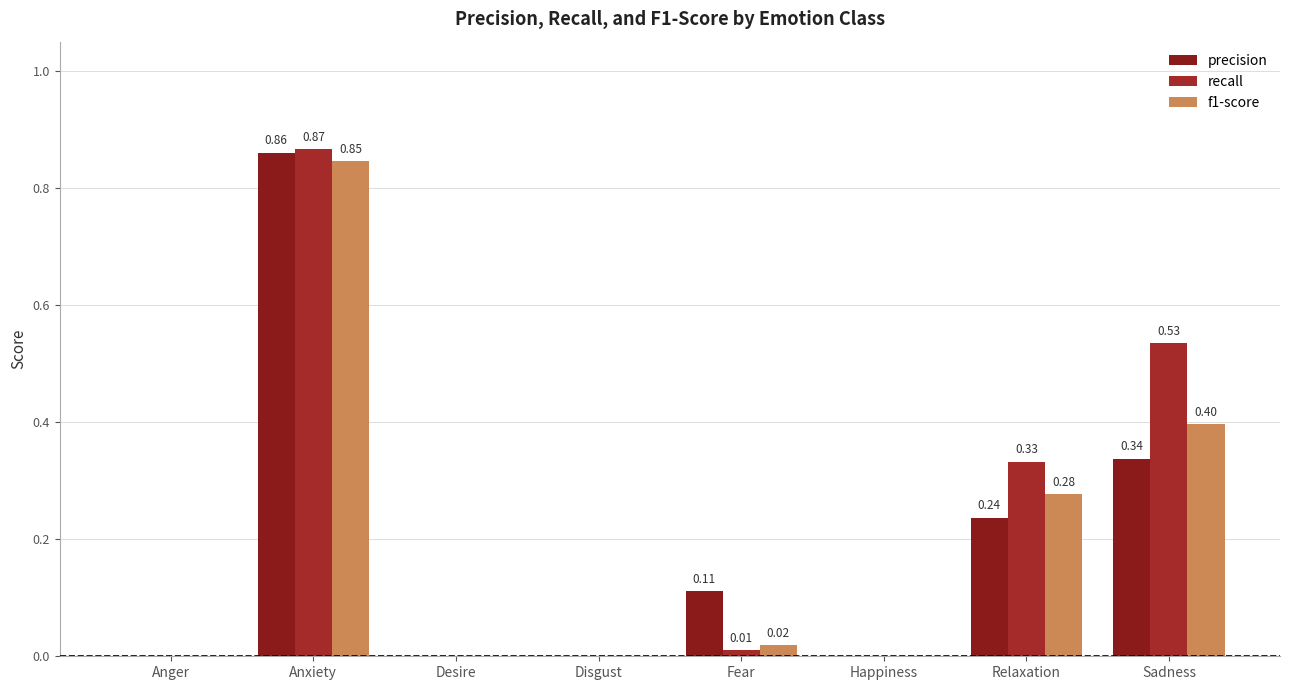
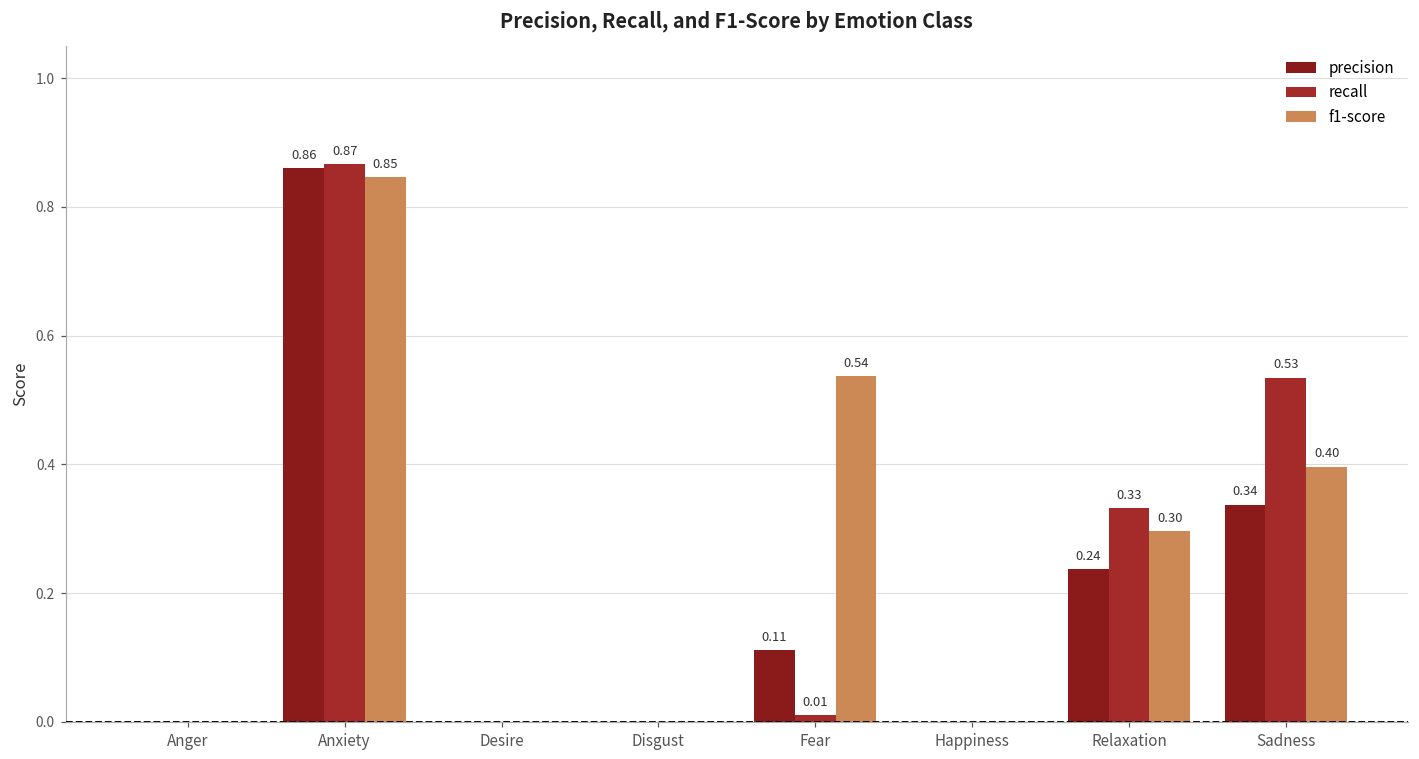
  {
    "f1-score": {
      "Anxiety": 0.85,
-     "Fear": 0.02,
-     "Relaxation": 0.28,
+     "Fear": 0.54,
+     "Relaxation": 0.30,
      "Sadness": 0.40
    }
  }
